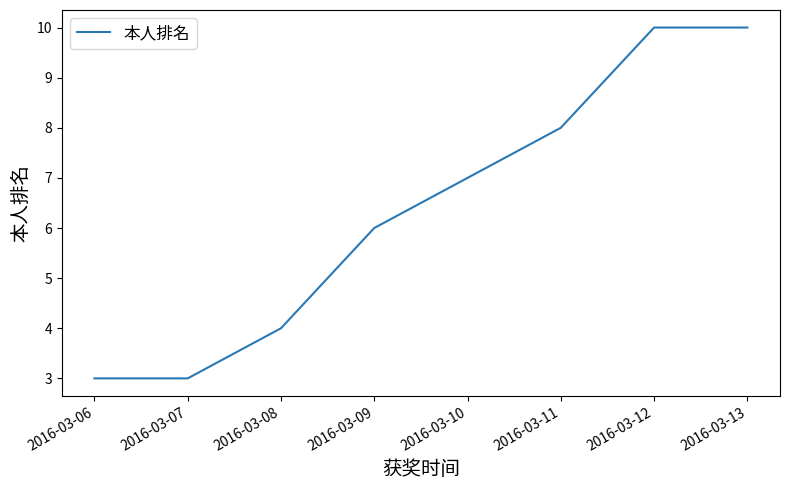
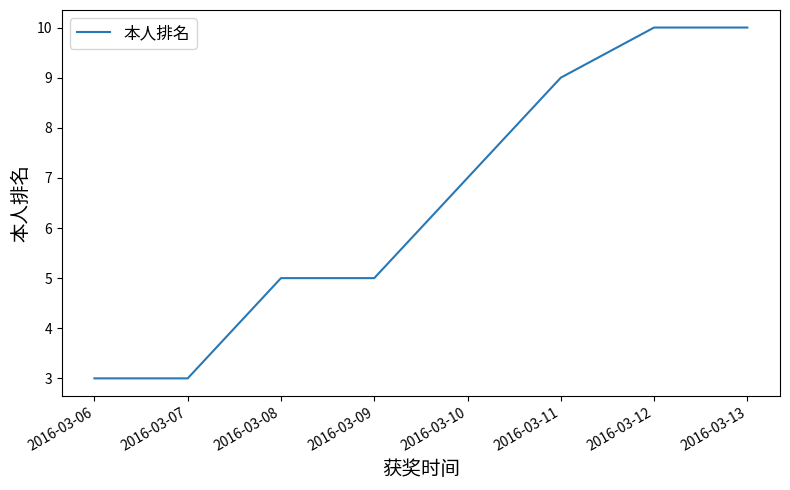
  {
    "2016-03-06": 3,
    "2016-03-07": 3,
-   "2016-03-08": 4,
-   "2016-03-09": 6,
+   "2016-03-08": 5,
+   "2016-03-09": 5,
    "2016-03-10": 7,
-   "2016-03-11": 8,
+   "2016-03-11": 9,
    "2016-03-12": 10,
    "2016-03-13": 10
  }
